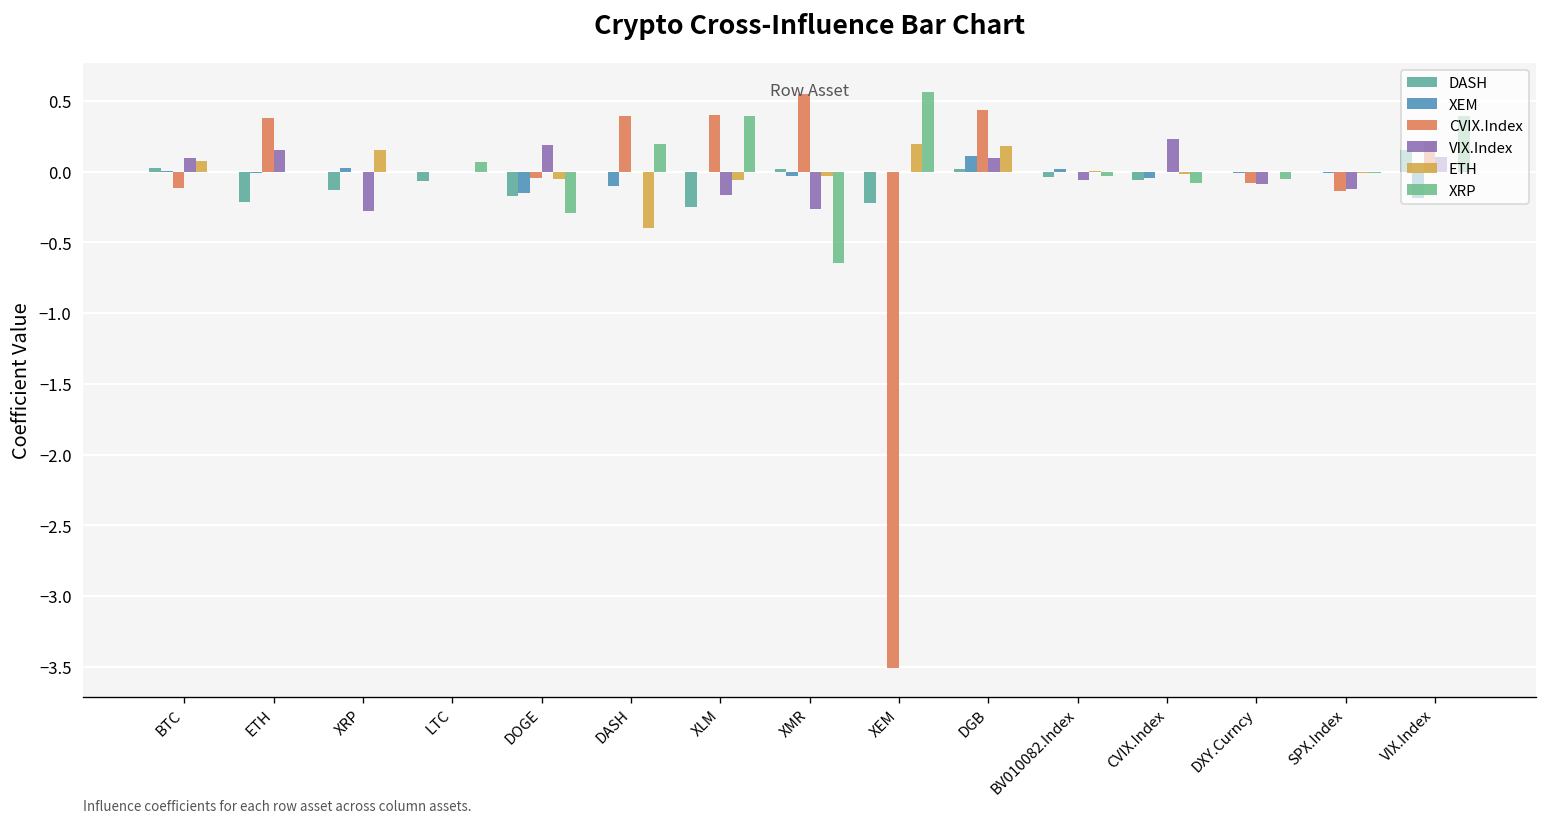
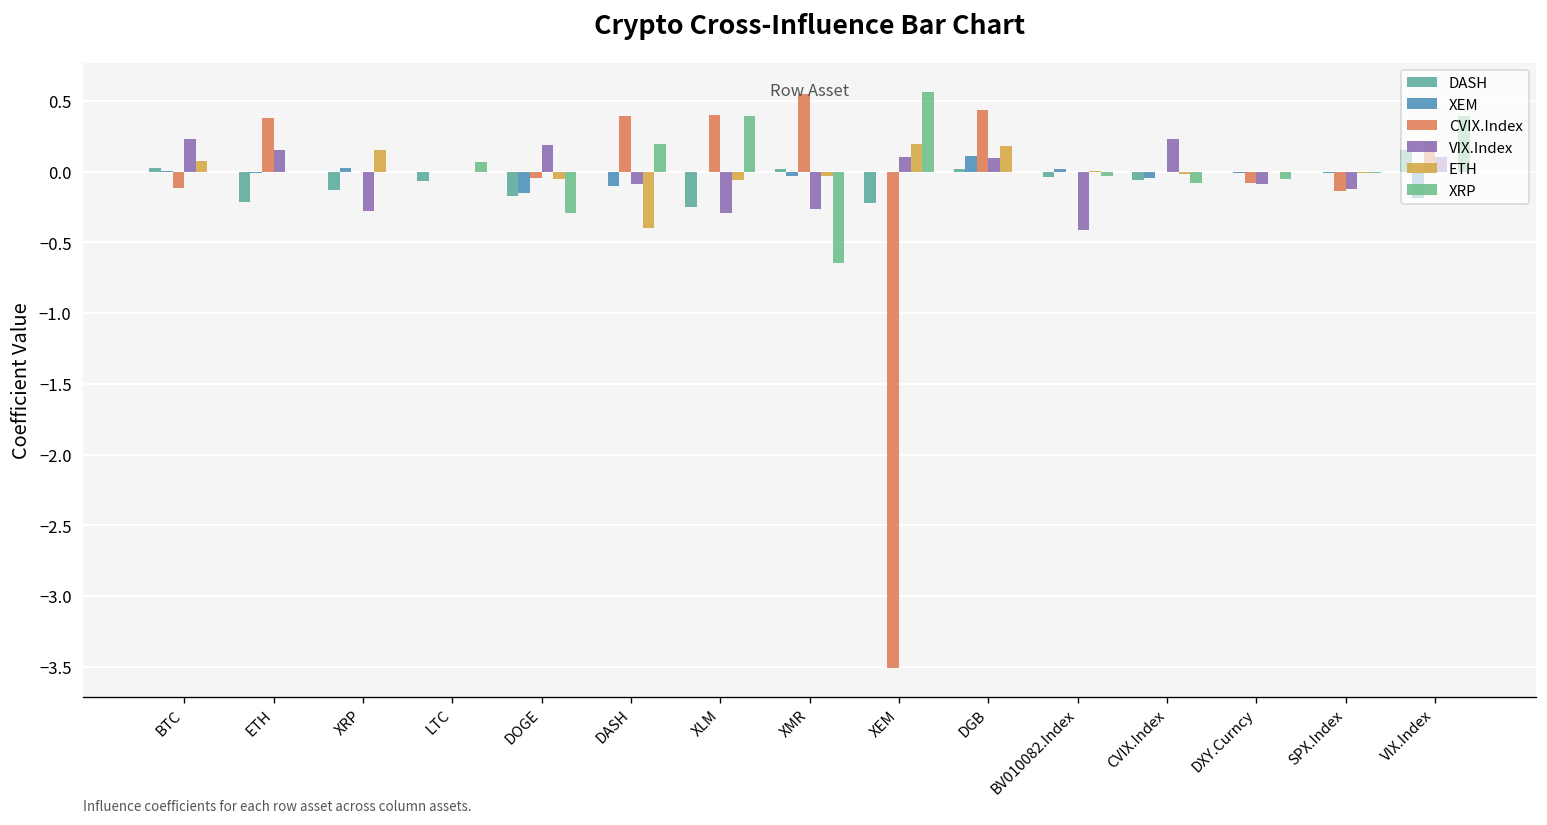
  {
    "VIX.Index": {
-     "BTC": 0.10,
+     "BTC": 0.23,
      "ETH": 0.16,
      "XRP": -0.28,
      "LTC": 0.00,
      "DOGE": 0.19,
-     "DASH": 0.00,
-     "XLM": -0.16,
+     "DASH": -0.08,
+     "XLM": -0.29,
      "XMR": -0.26,
-     "XEM": 0.0,
+     "XEM": 0.1,
      "DGB": 0.10,
-     "BV010082.Index": -0.06,
+     "BV010082.Index": -0.41,
      "CVIX.Index": 0.23,
      "DXY.Curncy": -0.09,
      "SPX.Index": -0.12
    }
  }
